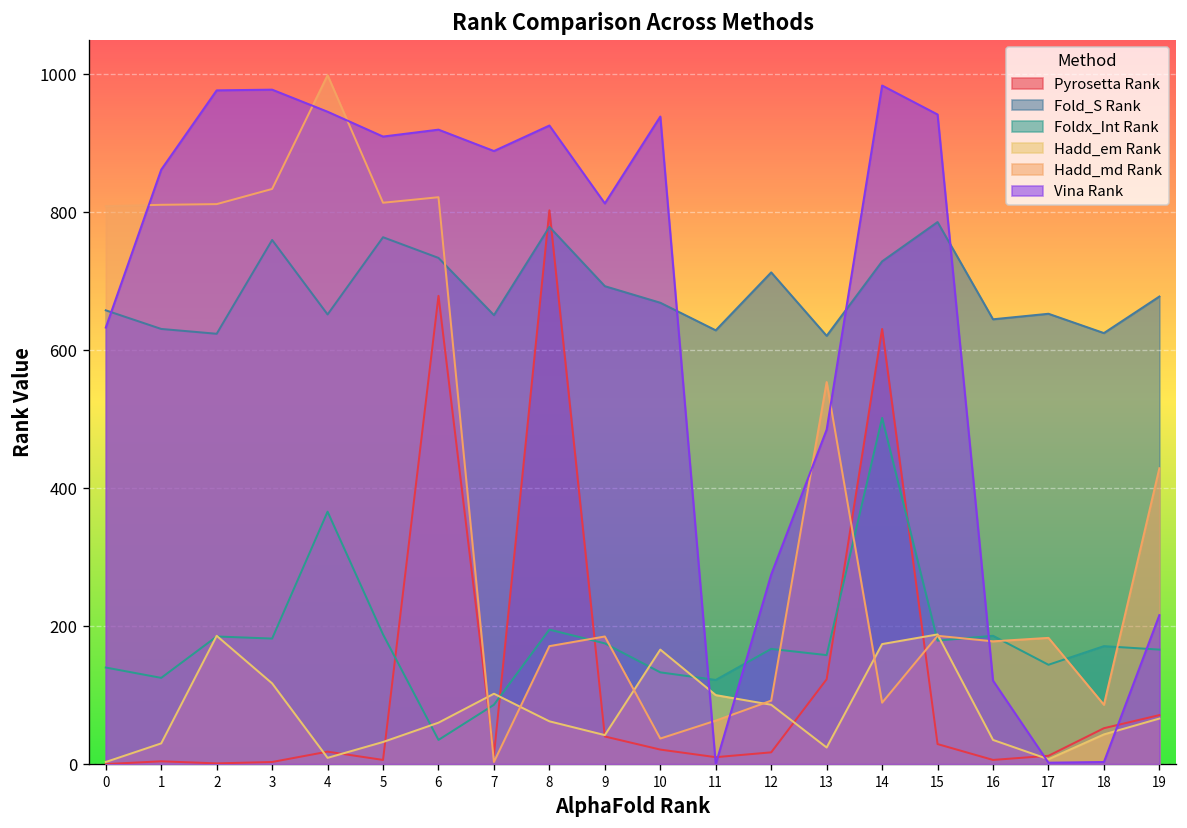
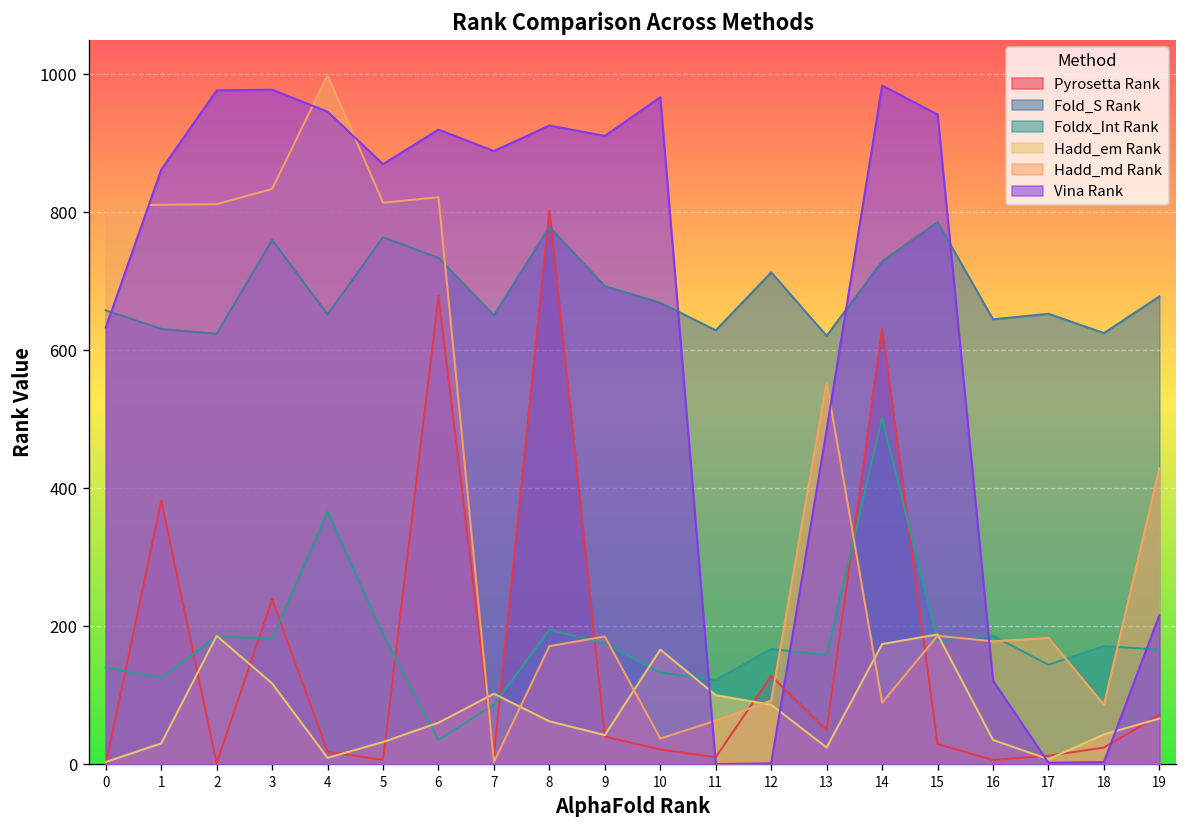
  {
    "Pyrosetta Rank": {
-     "1": 0,
+     "1": 380,
      "2": 0,
-     "3": 0,
+     "3": 240,
      "4": 20,
      "5": 10,
      "6": 680,
      "7": 10,
      "8": 800,
      "10": 20,
      "11": 10,
-     "12": 20,
-     "13": 120,
+     "12": 130,
+     "13": 50,
      "14": 630,
      "15": 30,
      "16": 10,
      "17": 10,
-     "18": 50,
+     "18": 20,
      "19": 70
    },
    "Vina Rank": {
      "0": 630,
      "1": 860,
      "2": 980,
      "3": 980,
      "4": 950,
-     "5": 910,
+     "5": 870,
      "6": 920,
      "7": 890,
      "8": 930,
-     "9": 810,
-     "10": 940,
+     "9": 910,
+     "10": 970,
      "11": 0,
-     "12": 280,
+     "12": 0,
      "13": 490,
      "14": 980,
      "15": 940,
      "16": 120,
      "17": 0,
      "18": 0,
      "19": 220
    }
  }
